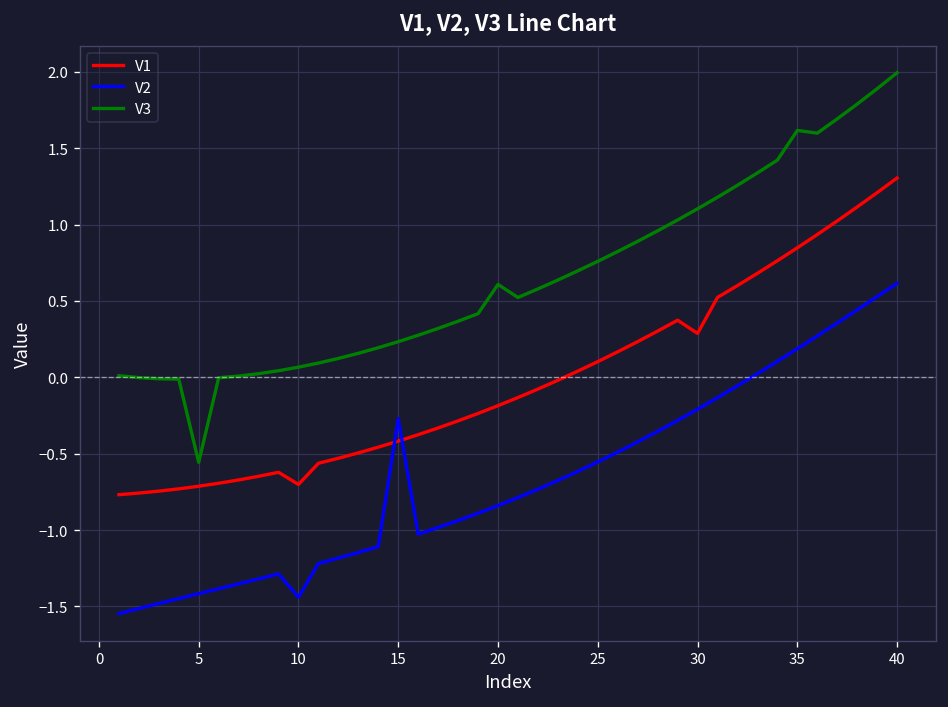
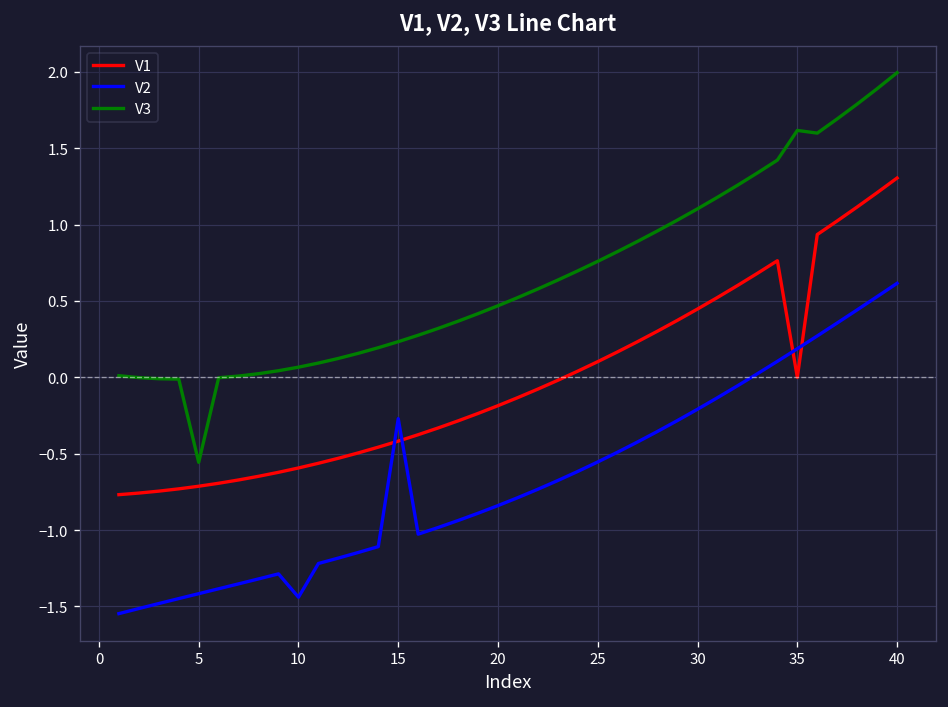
  {
    "V1": {
      "5": -0.71,
-     "10": -0.70,
+     "10": -0.59,
      "15": -0.42,
      "20": -0.19,
      "25": 0.10,
-     "30": 0.29,
-     "35": 0.85,
+     "30": 0.45,
+     "35": 0.00,
      "40": 1.31
    },
    "V2": {
      "5": -1.42,
      "10": -1.44,
      "15": -0.27,
      "20": -0.84,
      "25": -0.55,
      "30": -0.21,
      "35": 0.19,
      "40": 0.62
    },
    "V3": {
      "5": -0.56,
      "10": 0.07,
      "15": 0.23,
-     "20": 0.61,
+     "20": 0.47,
      "25": 0.76,
      "30": 1.10,
      "35": 1.62,
      "40": 1.99
    }
  }
